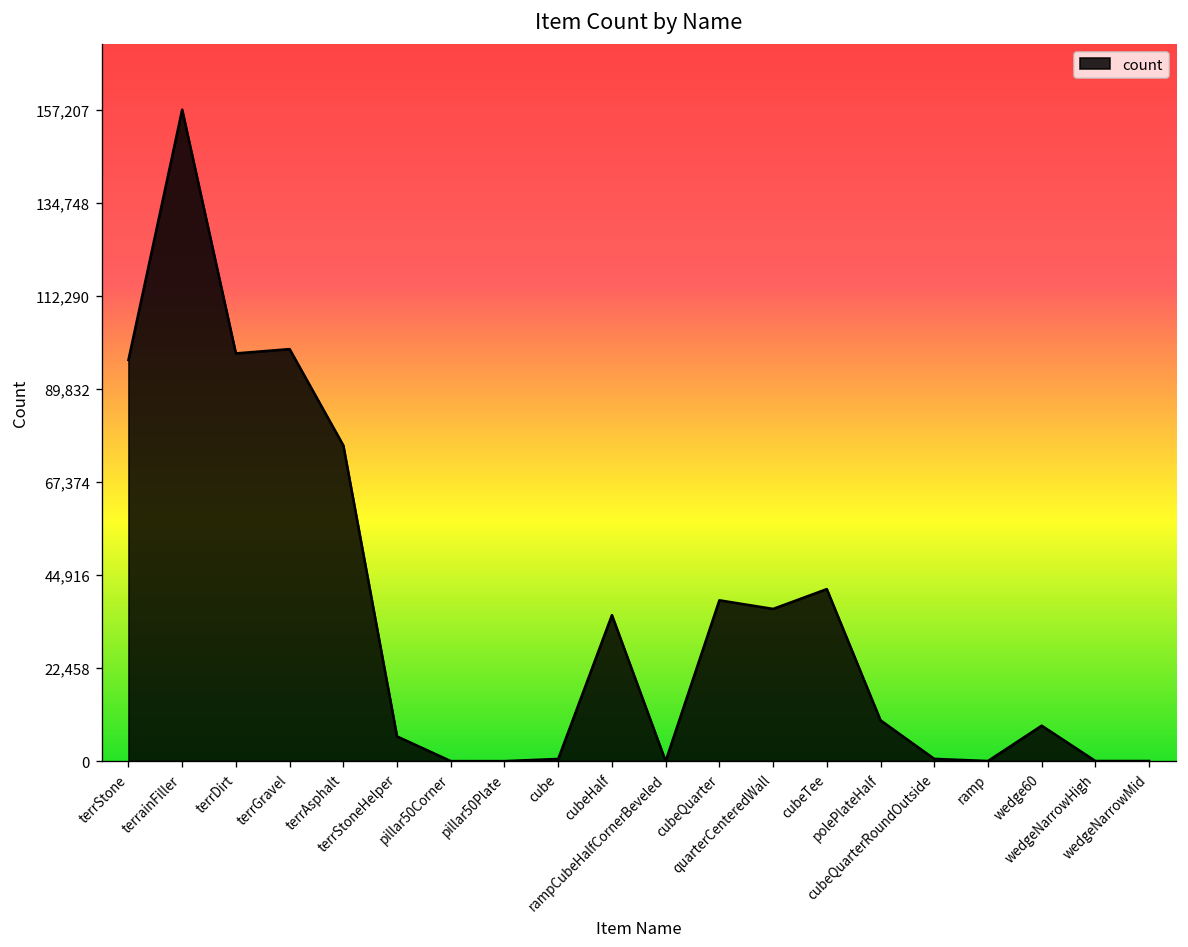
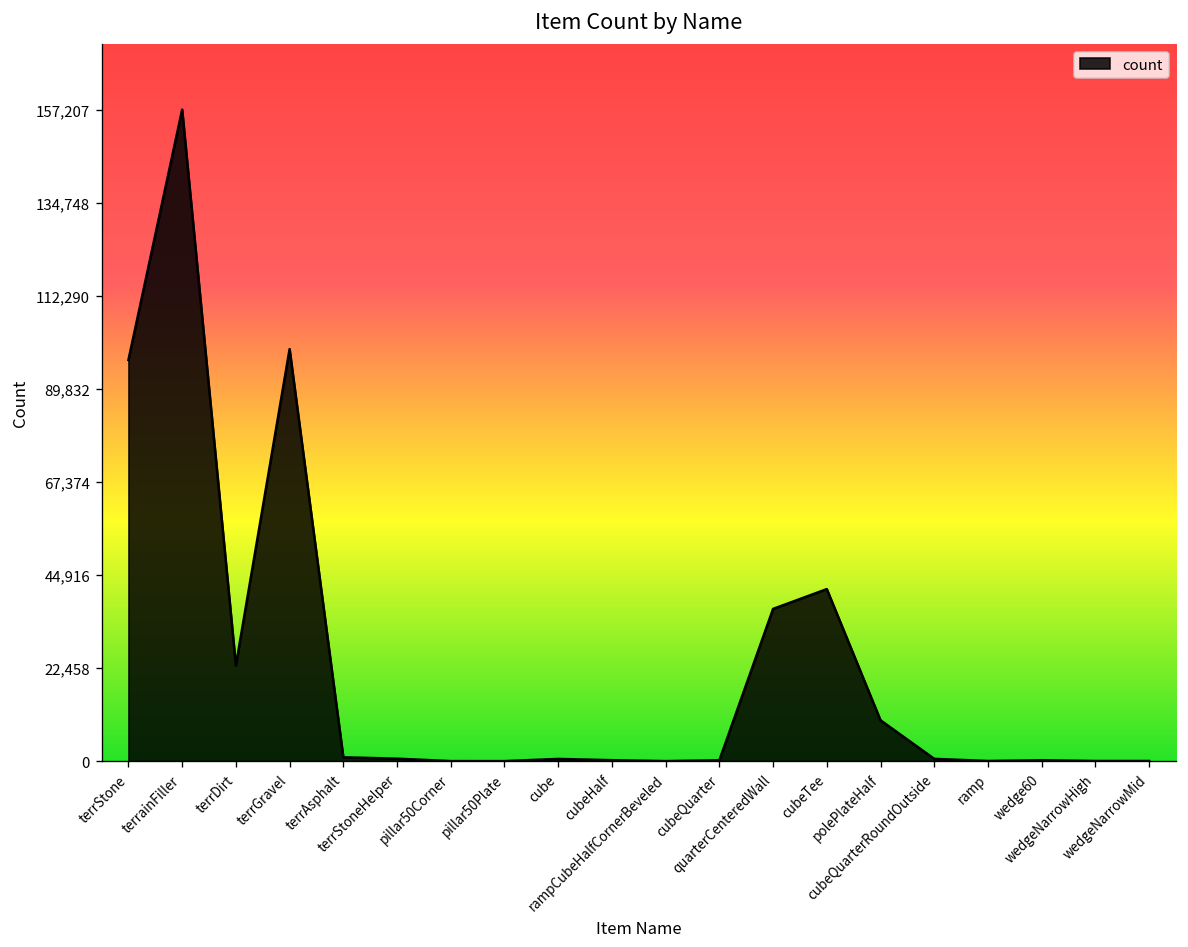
  {
    "terrStone": "97,000",
    "terrainFiller": "157,000",
-   "terrDirt": "98,000",
+   "terrDirt": "23,000",
    "terrGravel": "99,000",
-   "terrAsphalt": "76,000",
-   "terrStoneHelper": "6,000",
+   "terrAsphalt": "1,000",
+   "terrStoneHelper": "1,000",
    "pillar50Corner": "0",
    "pillar50Plate": "0",
    "cube": "1,000",
-   "cubeHalf": "35,000",
+   "cubeHalf": "0",
    "rampCubeHalfCornerBeveled": "0",
-   "cubeQuarter": "39,000",
+   "cubeQuarter": "0",
    "quarterCenteredWall": "37,000",
    "cubeTee": "42,000",
    "polePlateHalf": "10,000",
    "cubeQuarterRoundOutside": "1,000",
    "ramp": "0",
-   "wedge60": "9,000",
+   "wedge60": "0",
    "wedgeNarrowHigh": "0",
    "wedgeNarrowMid": "0"
  }
